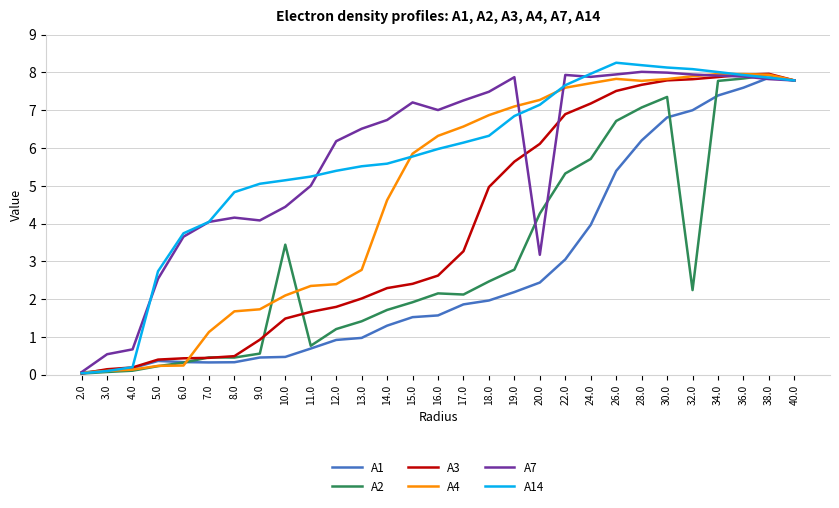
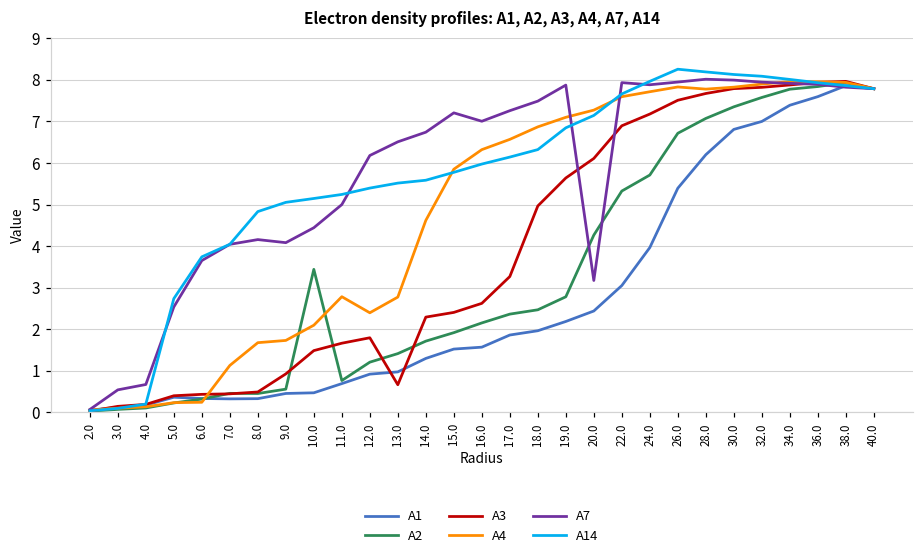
  {
    "A1": {
      "7.0": 0.3,
      "8.0": 0.3,
      "9.0": 0.5,
      "10.0": 0.5,
      "11.0": 0.7,
      "12.0": 0.9,
      "13.0": 1.0,
      "14.0": 1.3,
      "15.0": 1.5,
      "16.0": 1.6,
      "17.0": 1.9,
      "18.0": 2.0,
      "19.0": 2.2,
      "20.0": 2.4,
      "22.0": 3.1,
      "24.0": 4.0,
      "26.0": 5.4,
      "28.0": 6.2,
      "30.0": 6.8,
      "32.0": 7.0,
      "34.0": 7.4,
      "36.0": 7.6
    },
    "A2": {
      "9.0": 0.6,
      "10.0": 3.4,
      "11.0": 0.8,
      "12.0": 1.2,
      "13.0": 1.4,
      "14.0": 1.7,
      "15.0": 1.9,
      "16.0": 2.2,
-     "17.0": 2.1,
+     "17.0": 2.4,
      "18.0": 2.5,
      "19.0": 2.8,
      "20.0": 4.3,
      "22.0": 5.3,
      "24.0": 5.7,
      "26.0": 6.7,
      "28.0": 7.1,
      "30.0": 7.4,
-     "32.0": 2.2,
+     "32.0": 7.6,
      "34.0": 7.8
    },
    "A3": {
      "6.0": 0.4,
      "9.0": 0.9,
      "10.0": 1.5,
      "11.0": 1.7,
      "12.0": 1.8,
-     "13.0": 2.0,
+     "13.0": 0.7,
      "14.0": 2.3,
      "15.0": 2.4,
      "16.0": 2.6,
      "17.0": 3.3,
      "18.0": 5.0,
      "19.0": 5.6,
      "20.0": 6.1,
      "22.0": 6.9,
      "24.0": 7.2,
      "26.0": 7.5,
      "28.0": 7.7,
      "32.0": 7.8
    },
    "A4": {
      "6.0": 0.2,
      "7.0": 1.1,
      "8.0": 1.7,
      "9.0": 1.7,
      "10.0": 2.1,
-     "11.0": 2.3,
+     "11.0": 2.8,
      "12.0": 2.4,
      "13.0": 2.8,
      "14.0": 4.6,
      "15.0": 5.8,
      "16.0": 6.3,
      "17.0": 6.6,
      "18.0": 6.9,
      "19.0": 7.1,
      "20.0": 7.3,
      "24.0": 7.7,
      "26.0": 7.8,
      "28.0": 7.8
    },
    "A7": {
      "3.0": 0.5,
      "4.0": 0.7,
      "5.0": 2.5,
      "6.0": 3.7,
      "8.0": 4.2,
      "9.0": 4.1,
      "10.0": 4.4,
      "11.0": 5.0,
      "12.0": 6.2,
      "13.0": 6.5,
      "14.0": 6.7,
      "15.0": 7.2,
      "16.0": 7.0,
      "17.0": 7.3,
      "18.0": 7.5,
      "19.0": 7.9,
      "20.0": 3.2,
      "22.0": 7.9,
      "24.0": 7.9,
      "26.0": 7.9,
      "28.0": 8.0,
      "30.0": 8.0
    },
    "A14": {
      "5.0": 2.7,
      "6.0": 3.7,
      "8.0": 4.8,
      "9.0": 5.1,
      "10.0": 5.1,
      "11.0": 5.2,
      "12.0": 5.4,
      "13.0": 5.5,
      "14.0": 5.6,
      "15.0": 5.8,
      "16.0": 6.0,
      "17.0": 6.1,
      "18.0": 6.3,
      "19.0": 6.8,
      "20.0": 7.1,
      "24.0": 8.0,
      "26.0": 8.3,
      "28.0": 8.2,
      "30.0": 8.1,
      "32.0": 8.1
    }
  }
